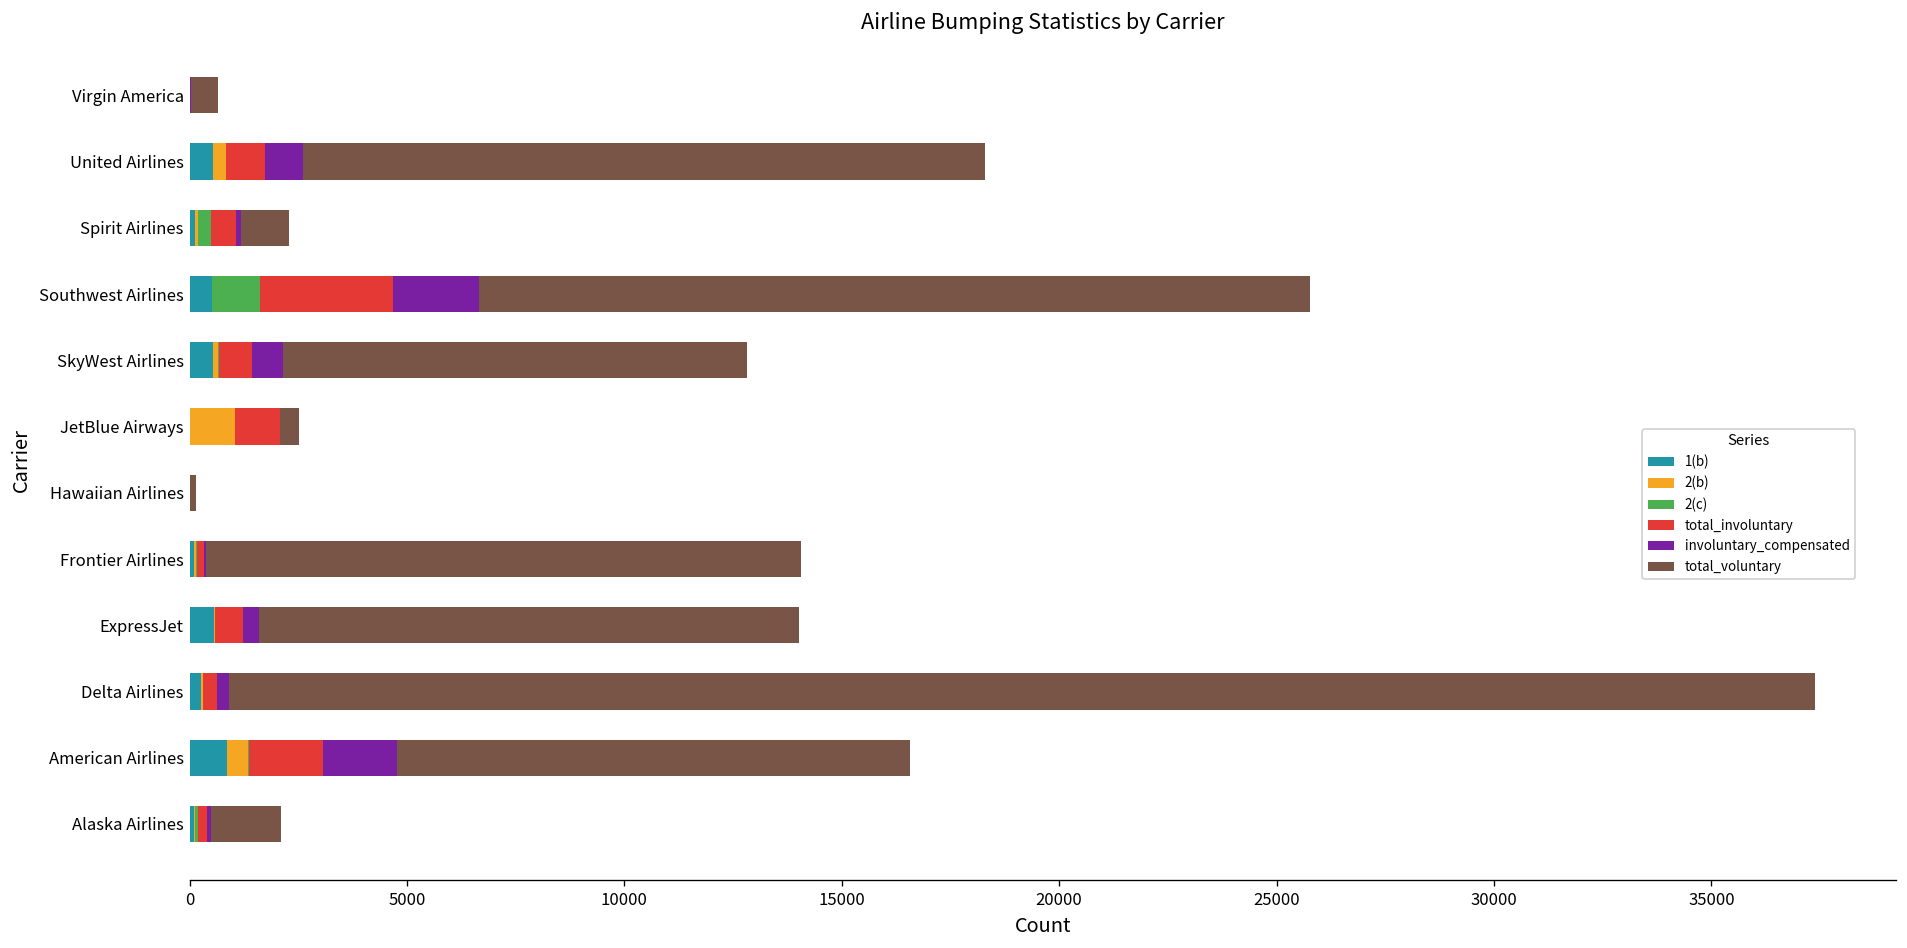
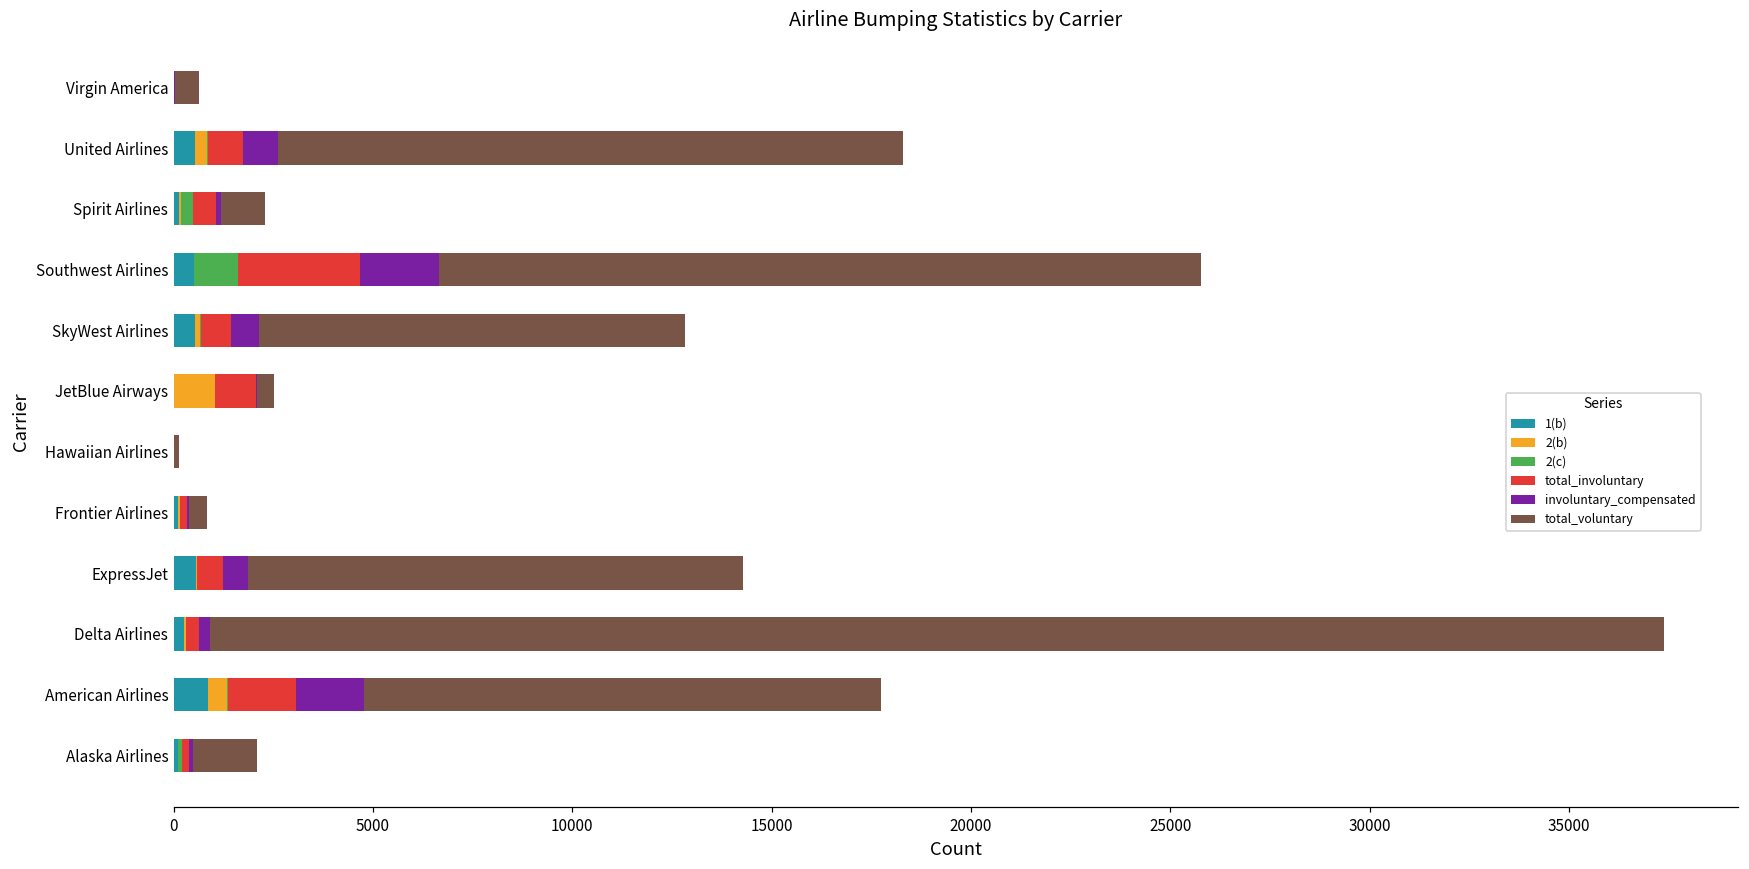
  {
    "1(b)": {
      "Virgin America": 0,
      "United Airlines": 500,
      "Spirit Airlines": 100,
      "Southwest Airlines": 500,
      "SkyWest Airlines": 500,
      "Hawaiian Airlines": 0,
      "Frontier Airlines": 100,
      "ExpressJet": 600,
      "Delta Airlines": 300,
      "American Airlines": 900,
      "Alaska Airlines": 100
    },
    "2(b)": {
      "Virgin America": 0,
      "United Airlines": 300,
      "Spirit Airlines": 100,
      "Southwest Airlines": 0,
      "SkyWest Airlines": 100,
      "JetBlue Airways": 1000,
      "Hawaiian Airlines": 0,
      "American Airlines": 500
    },
    "2(c)": {
      "Spirit Airlines": 300,
      "Southwest Airlines": 1100,
      "JetBlue Airways": 0,
      "Hawaiian Airlines": 0,
      "Alaska Airlines": 100
    },
    "total_involuntary": {
      "United Airlines": 900,
      "Spirit Airlines": 600,
      "Southwest Airlines": 3100,
      "SkyWest Airlines": 800,
      "JetBlue Airways": 1000,
      "Frontier Airlines": 200,
      "ExpressJet": 600,
      "Delta Airlines": 300,
      "American Airlines": 1700,
      "Alaska Airlines": 200
    },
    "involuntary_compensated": {
      "United Airlines": 900,
      "Spirit Airlines": 100,
      "Southwest Airlines": 2000,
      "SkyWest Airlines": 700,
      "Hawaiian Airlines": 0,
-     "ExpressJet": 400,
+     "ExpressJet": 600,
      "Delta Airlines": 300,
      "American Airlines": 1700,
      "Alaska Airlines": 100
    },
    "total_voluntary": {
      "Virgin America": 600,
      "United Airlines": 15700,
      "Spirit Airlines": 1100,
      "Southwest Airlines": 19100,
      "SkyWest Airlines": 10700,
      "JetBlue Airways": 400,
      "Hawaiian Airlines": 100,
-     "Frontier Airlines": 13700,
+     "Frontier Airlines": 500,
      "ExpressJet": 12400,
      "Delta Airlines": 36500,
-     "American Airlines": 11800,
+     "American Airlines": 13000,
      "Alaska Airlines": 1600
    }
  }
